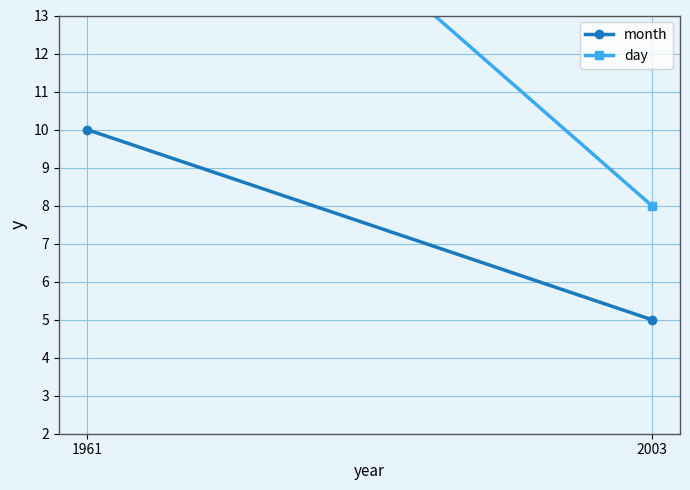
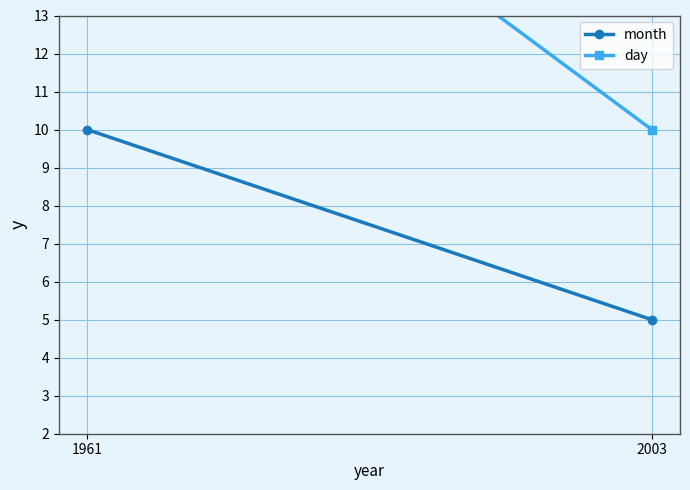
  {
    "month": {
      "1961": 10,
      "2003": 5
    },
    "day": {
-     "2003": 8
+     "2003": 10
    }
  }
